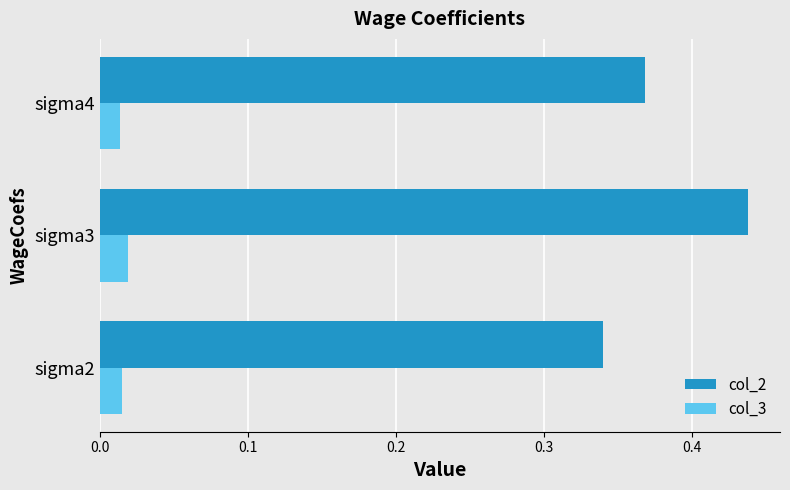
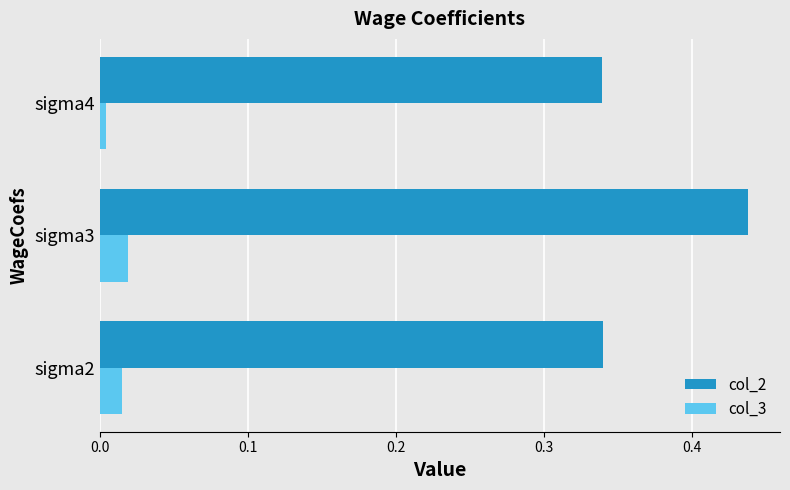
  {
    "col_2": {
-     "sigma4": 0.368,
+     "sigma4": 0.339,
      "sigma3": 0.437,
      "sigma2": 0.340
    },
    "col_3": {
-     "sigma4": 0.014,
+     "sigma4": 0.004,
      "sigma3": 0.019,
      "sigma2": 0.015
    }
  }
